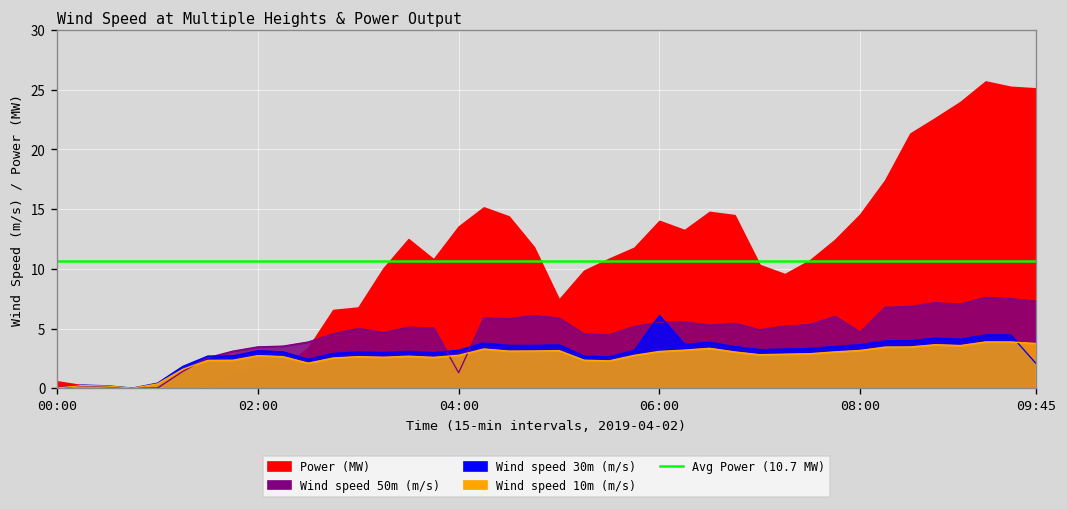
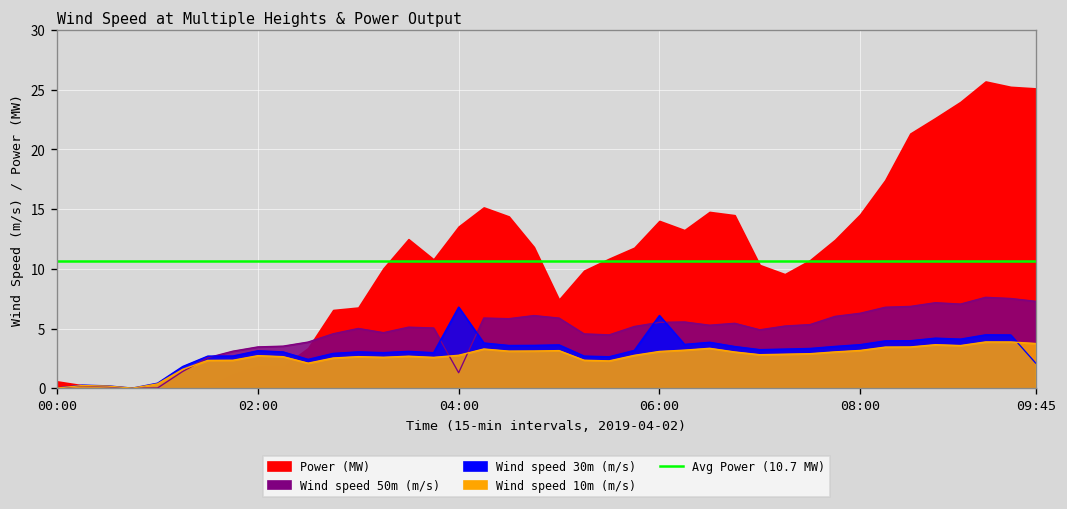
  {
    "Power (MW)": {
      "00:00": 1,
      "02:00": 2,
      "04:00": 14,
      "06:00": 14,
      "08:00": 15,
      "09:45": 25
    },
    "Wind speed 50m (m/s)": {
      "02:00": 3,
      "04:00": 1,
      "06:00": 6,
-     "08:00": 5,
+     "08:00": 6,
      "09:45": 7
    },
    "Wind speed 30m (m/s)": {
      "02:00": 3,
-     "04:00": 3,
+     "04:00": 7,
      "06:00": 6,
      "08:00": 4,
      "09:45": 2
    },
    "Wind speed 10m (m/s)": {
      "02:00": 3,
      "04:00": 3,
      "06:00": 3,
      "08:00": 3,
      "09:45": 4
    }
  }
